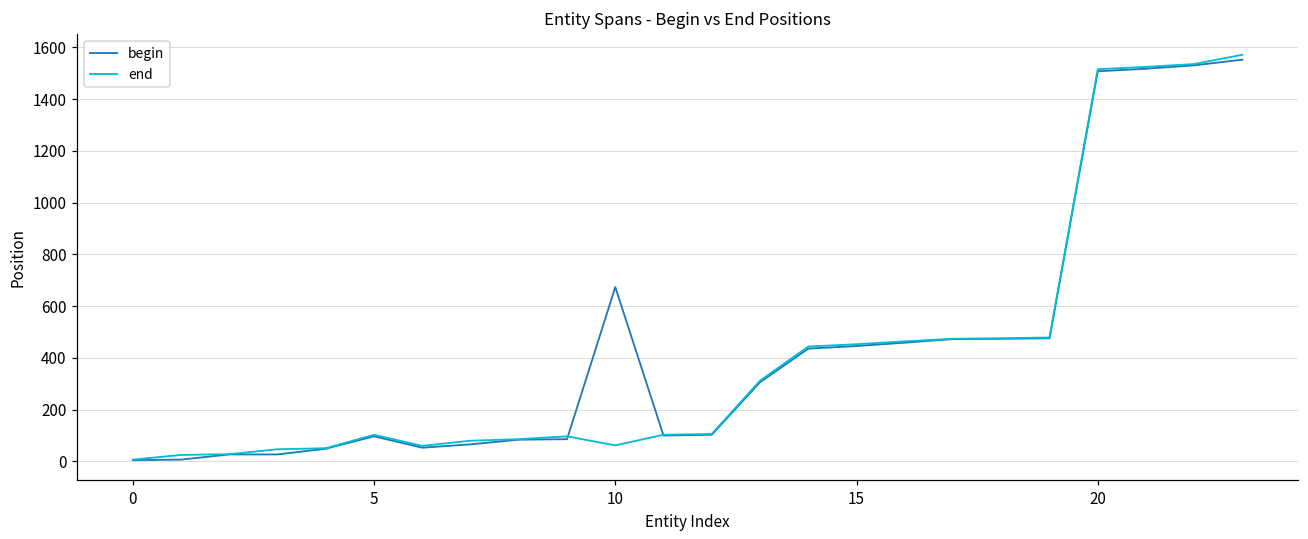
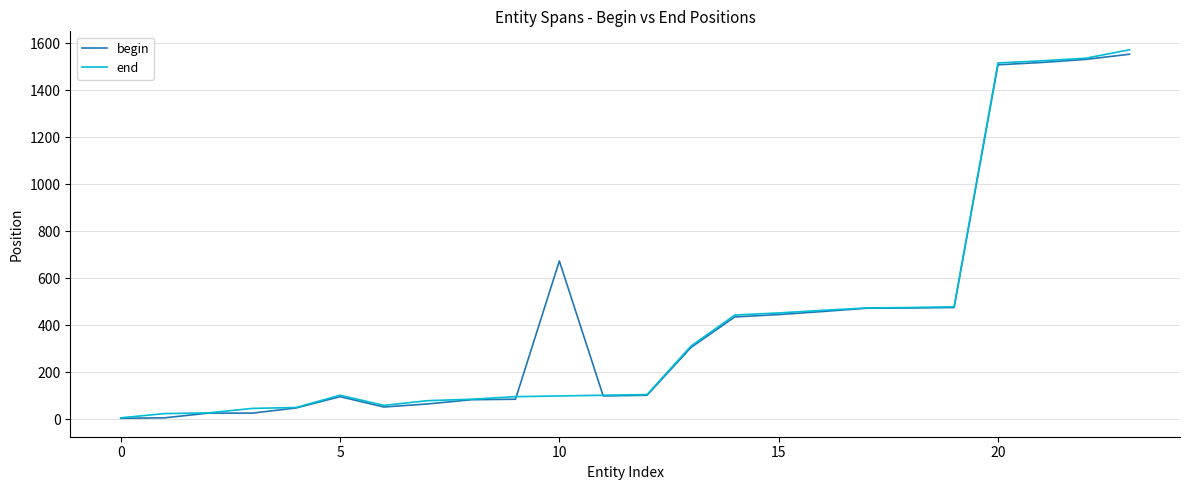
  {
    "begin": {
      "10": 670
    },
    "end": {
-     "10": 60
+     "10": 100
    }
  }
